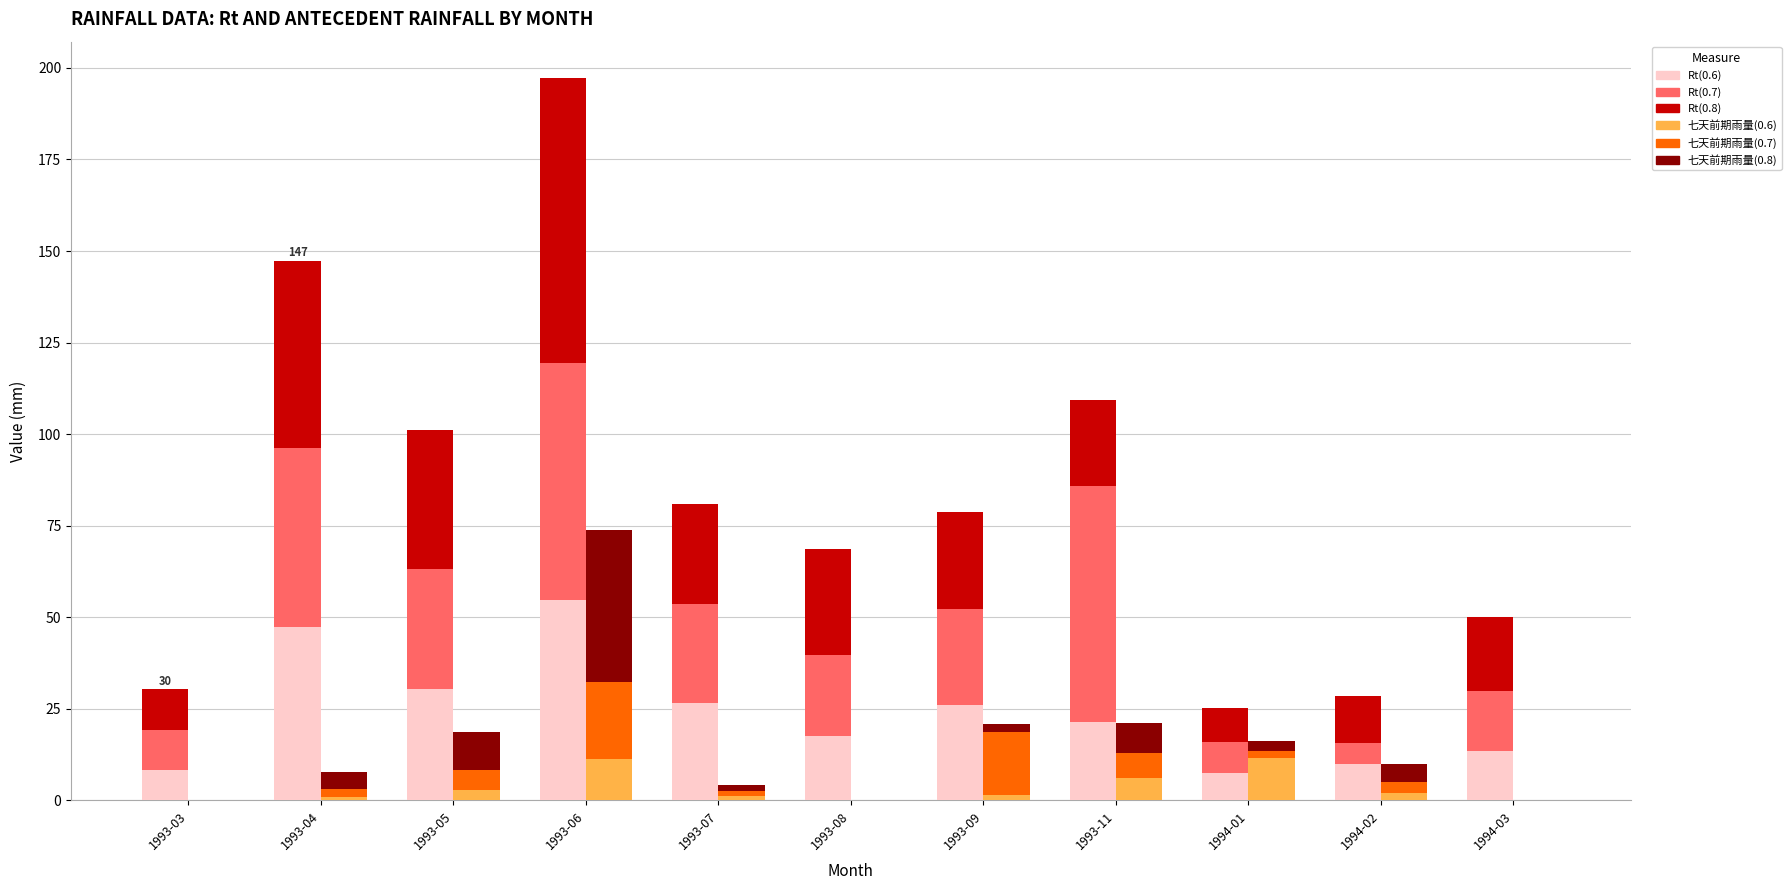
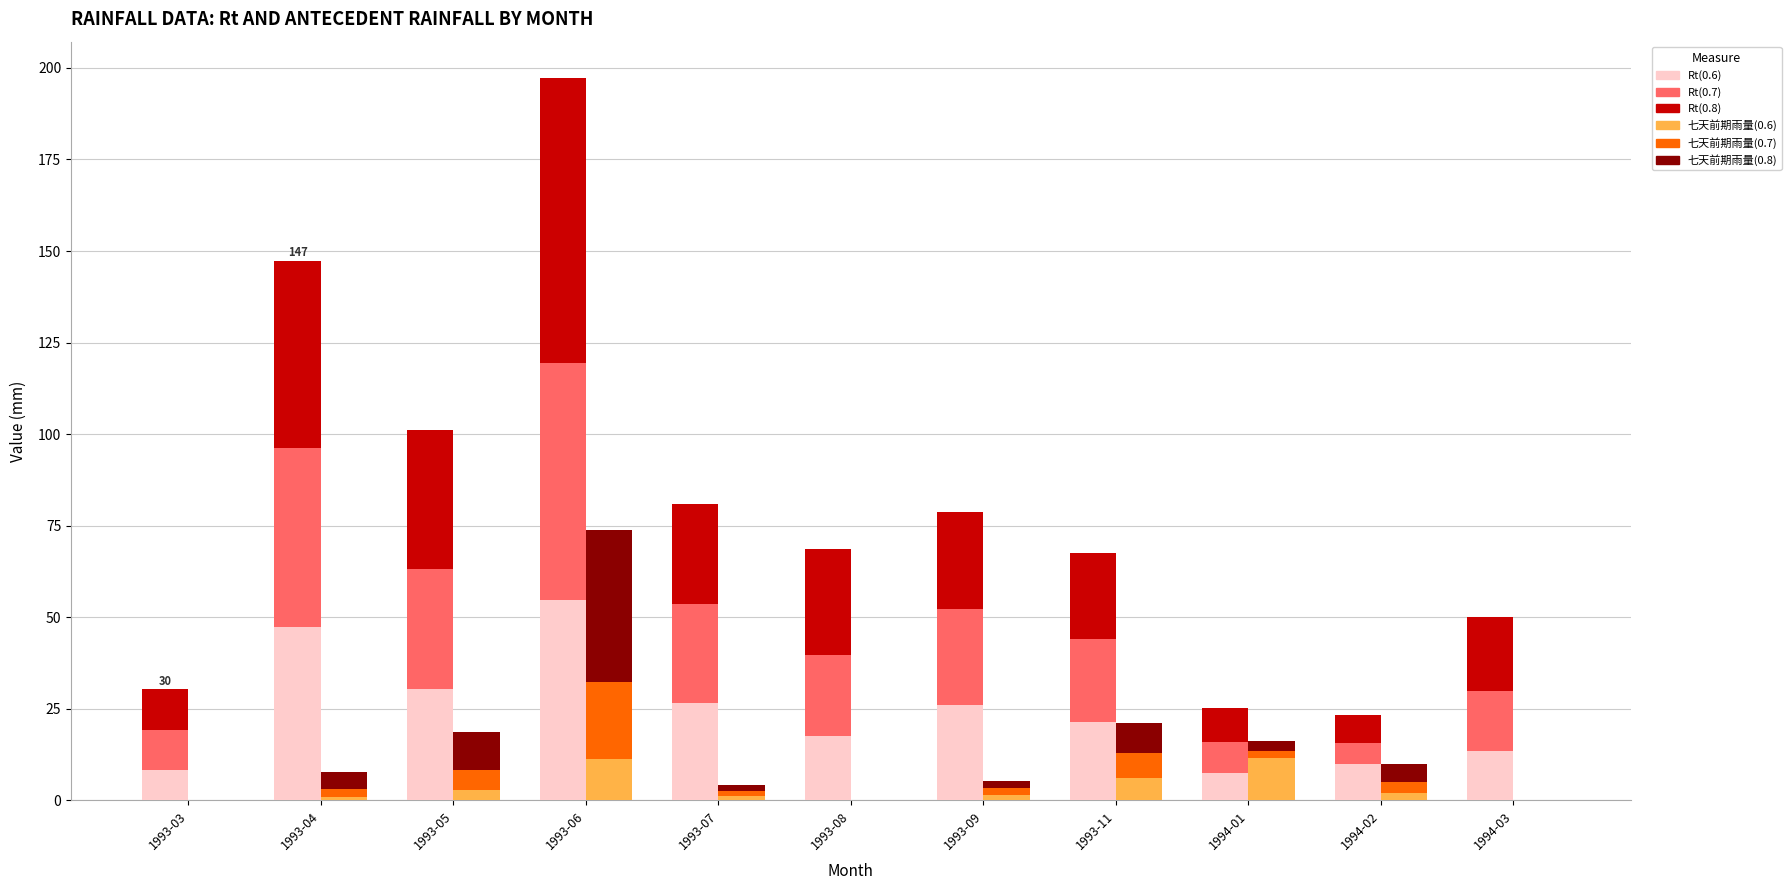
  {
    "Rt(0.6)": {
      "1993-03": 8,
      "1993-04": 47,
      "1993-05": 30,
      "1993-06": 55,
      "1993-07": 27,
      "1993-08": 18,
      "1993-09": 26,
      "1993-11": 22,
      "1994-01": 8,
      "1994-02": 10,
      "1994-03": 14
    },
    "Rt(0.7)": {
      "1993-03": 11,
      "1993-04": 49,
      "1993-05": 33,
      "1993-06": 65,
      "1993-07": 27,
      "1993-08": 22,
      "1993-09": 26,
-     "1993-11": 64,
+     "1993-11": 23,
      "1994-01": 8,
      "1994-02": 6,
      "1994-03": 16
    },
    "Rt(0.8)": {
      "1993-05": 38,
      "1993-06": 78,
      "1993-07": 27,
      "1993-08": 29,
      "1993-09": 26,
      "1993-11": 23,
      "1994-01": 9,
-     "1994-02": 13,
+     "1994-02": 8,
      "1994-03": 20
    },
    "七天前期雨量(0.6)": {
      "1993-03": 0,
      "1993-04": 1,
      "1993-05": 3,
      "1993-06": 11,
      "1993-07": 1,
      "1993-08": 0,
      "1993-09": 2,
      "1993-11": 6,
      "1994-01": 12,
      "1994-02": 2,
      "1994-03": 0
    },
    "七天前期雨量(0.7)": {
      "1993-03": 0,
      "1993-04": 2,
      "1993-05": 5,
      "1993-06": 21,
      "1993-07": 1,
      "1993-08": 0,
-     "1993-09": 17,
+     "1993-09": 2,
      "1993-11": 7,
      "1994-01": 2,
      "1994-02": 3,
      "1994-03": 0
    },
    "七天前期雨量(0.8)": {
      "1993-03": 0,
      "1993-04": 5,
      "1993-05": 10,
      "1993-06": 42,
      "1993-07": 2,
      "1993-08": 0,
      "1993-09": 2,
      "1993-11": 8,
      "1994-01": 3,
      "1994-02": 5,
      "1994-03": 0
    }
  }
